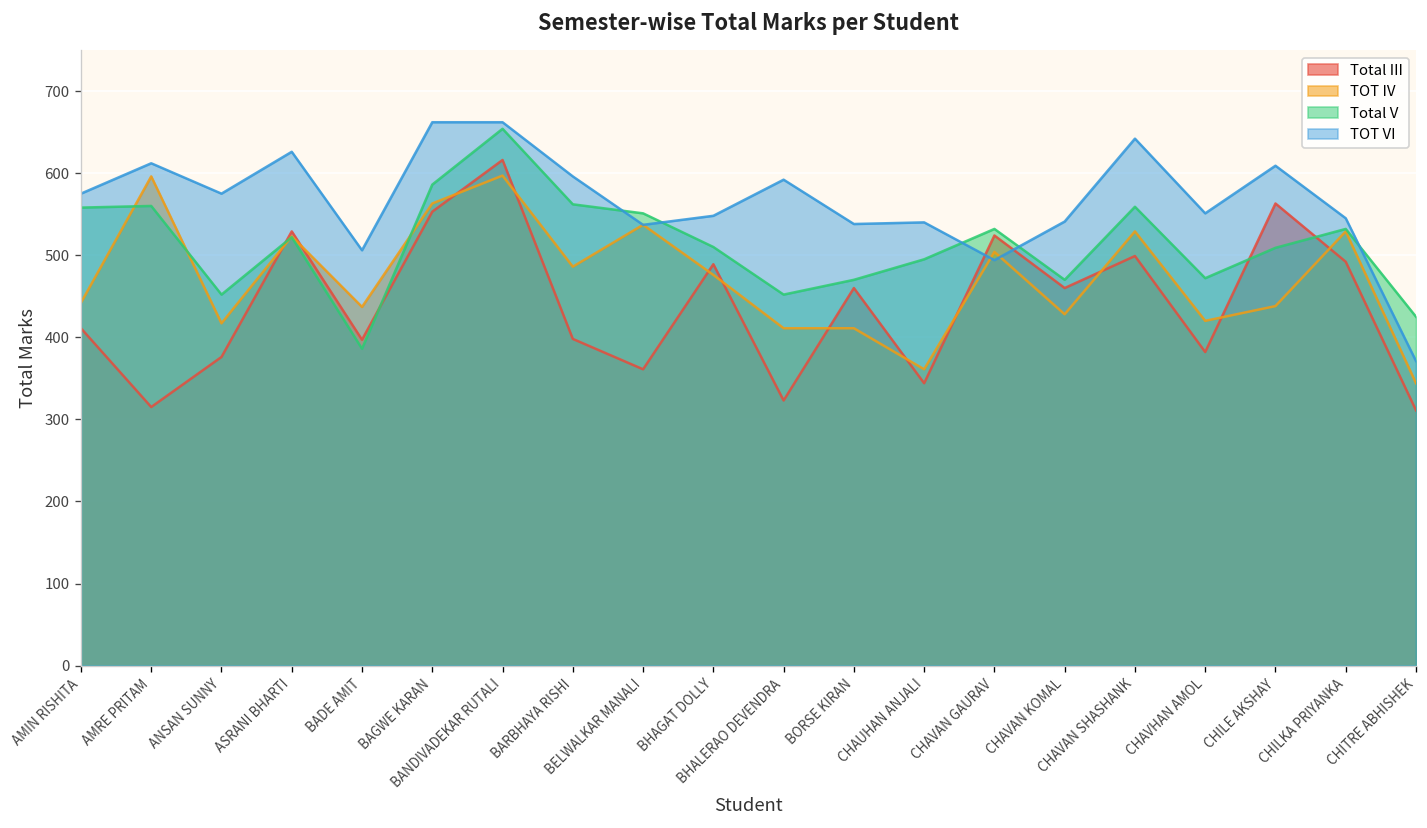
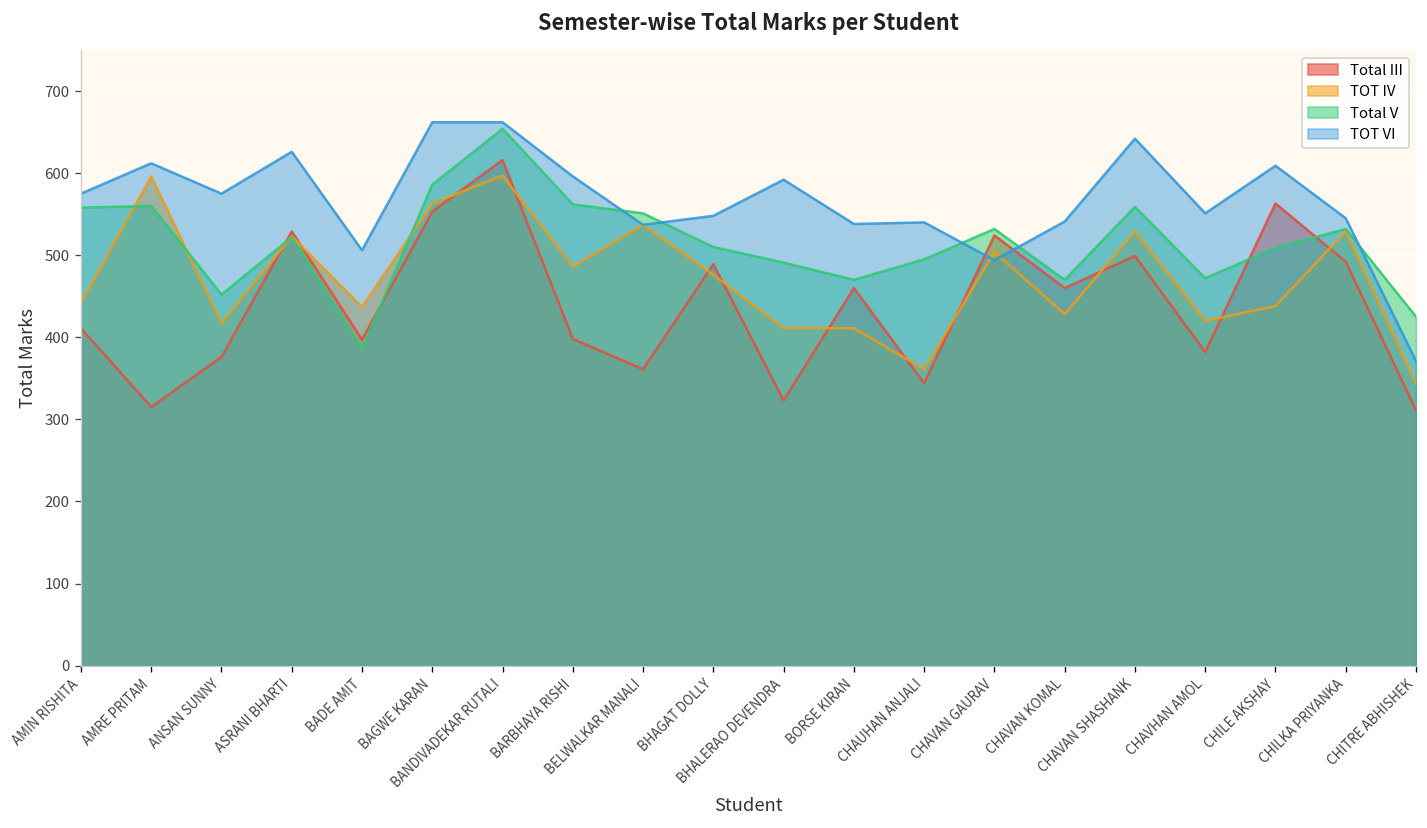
  {
    "Total III": {
      "AMIN RISHITA": 410,
      "AMRE PRITAM": 320,
      "ANSAN SUNNY": 380,
      "ASRANI BHARTI": 530,
      "BADE AMIT": 400,
      "BAGWE KARAN": 550,
      "BANDIVADEKAR RUTALI": 620,
      "BARBHAYA RISHI": 400,
      "BELWALKAR MANALI": 360,
      "BHAGAT DOLLY": 490,
      "BHALERAO DEVENDRA": 320,
      "BORSE KIRAN": 460,
      "CHAUHAN ANJALI": 340,
      "CHAVAN GAURAV": 520,
      "CHAVAN KOMAL": 460,
      "CHAVAN SHASHANK": 500,
      "CHAVHAN AMOL": 380,
      "CHILE AKSHAY": 560,
      "CHILKA PRIYANKA": 490,
      "CHITRE ABHISHEK": 310
    },
    "TOT IV": {
      "AMIN RISHITA": 440,
      "AMRE PRITAM": 600,
      "ANSAN SUNNY": 420,
      "BADE AMIT": 440,
      "BAGWE KARAN": 560,
      "BANDIVADEKAR RUTALI": 600,
      "BARBHAYA RISHI": 490,
      "BHAGAT DOLLY": 480,
      "BHALERAO DEVENDRA": 410,
      "BORSE KIRAN": 410,
      "CHAUHAN ANJALI": 360,
      "CHAVAN GAURAV": 500,
      "CHAVAN KOMAL": 430,
      "CHAVAN SHASHANK": 530,
      "CHAVHAN AMOL": 420,
      "CHILE AKSHAY": 440,
      "CHITRE ABHISHEK": 340
    },
    "Total V": {
      "AMIN RISHITA": 560,
      "AMRE PRITAM": 560,
      "ANSAN SUNNY": 450,
      "BADE AMIT": 390,
      "BAGWE KARAN": 590,
      "BANDIVADEKAR RUTALI": 650,
      "BARBHAYA RISHI": 560,
      "BELWALKAR MANALI": 550,
      "BHAGAT DOLLY": 510,
-     "BHALERAO DEVENDRA": 450,
+     "BHALERAO DEVENDRA": 490,
      "BORSE KIRAN": 470,
      "CHAUHAN ANJALI": 500,
      "CHAVAN GAURAV": 530,
      "CHAVAN KOMAL": 470,
      "CHAVAN SHASHANK": 560,
      "CHAVHAN AMOL": 470,
      "CHILE AKSHAY": 510,
      "CHITRE ABHISHEK": 430
    },
    "TOT VI": {
      "AMIN RISHITA": 580,
      "AMRE PRITAM": 610,
      "ANSAN SUNNY": 580,
      "ASRANI BHARTI": 630,
      "BADE AMIT": 510,
      "BAGWE KARAN": 660,
      "BANDIVADEKAR RUTALI": 660,
      "BARBHAYA RISHI": 600,
      "BHAGAT DOLLY": 550,
      "BHALERAO DEVENDRA": 590,
      "BORSE KIRAN": 540,
      "CHAUHAN ANJALI": 540,
      "CHAVAN GAURAV": 490,
      "CHAVAN KOMAL": 540,
      "CHAVAN SHASHANK": 640,
      "CHAVHAN AMOL": 550,
      "CHILE AKSHAY": 610,
      "CHILKA PRIYANKA": 550,
      "CHITRE ABHISHEK": 370
    }
  }
